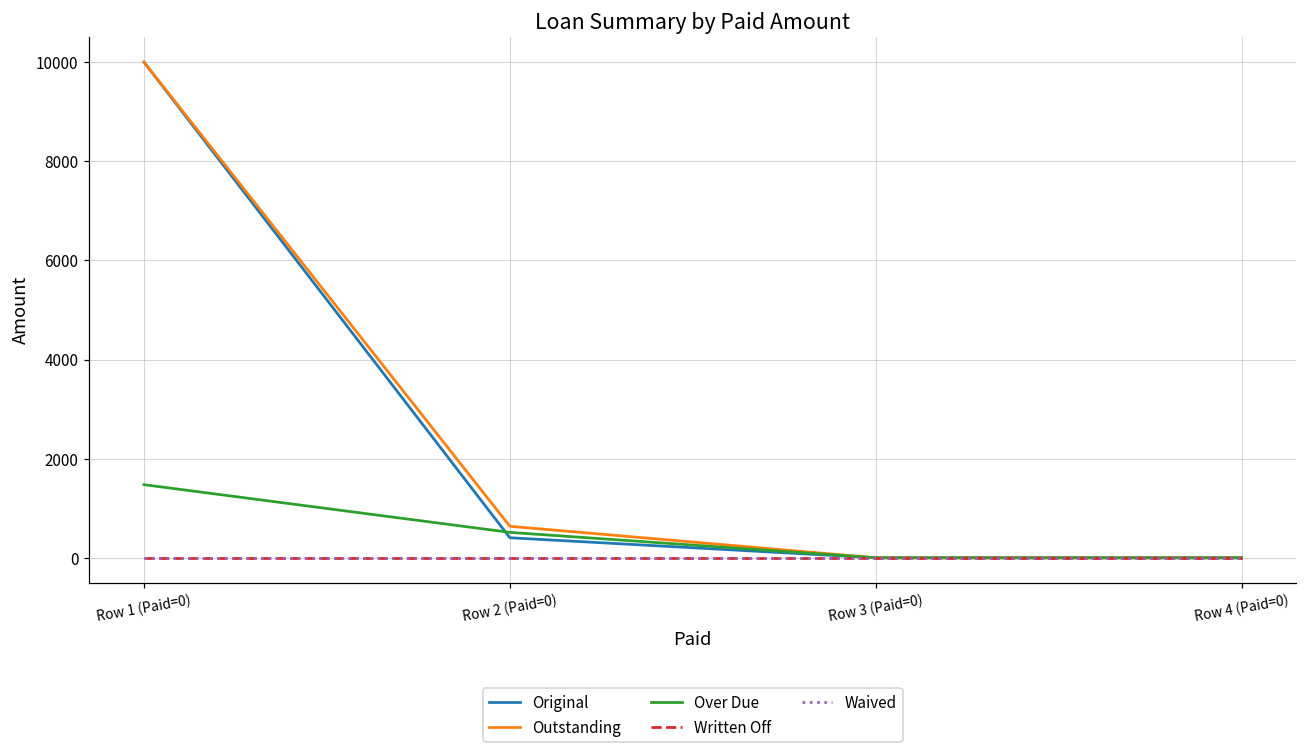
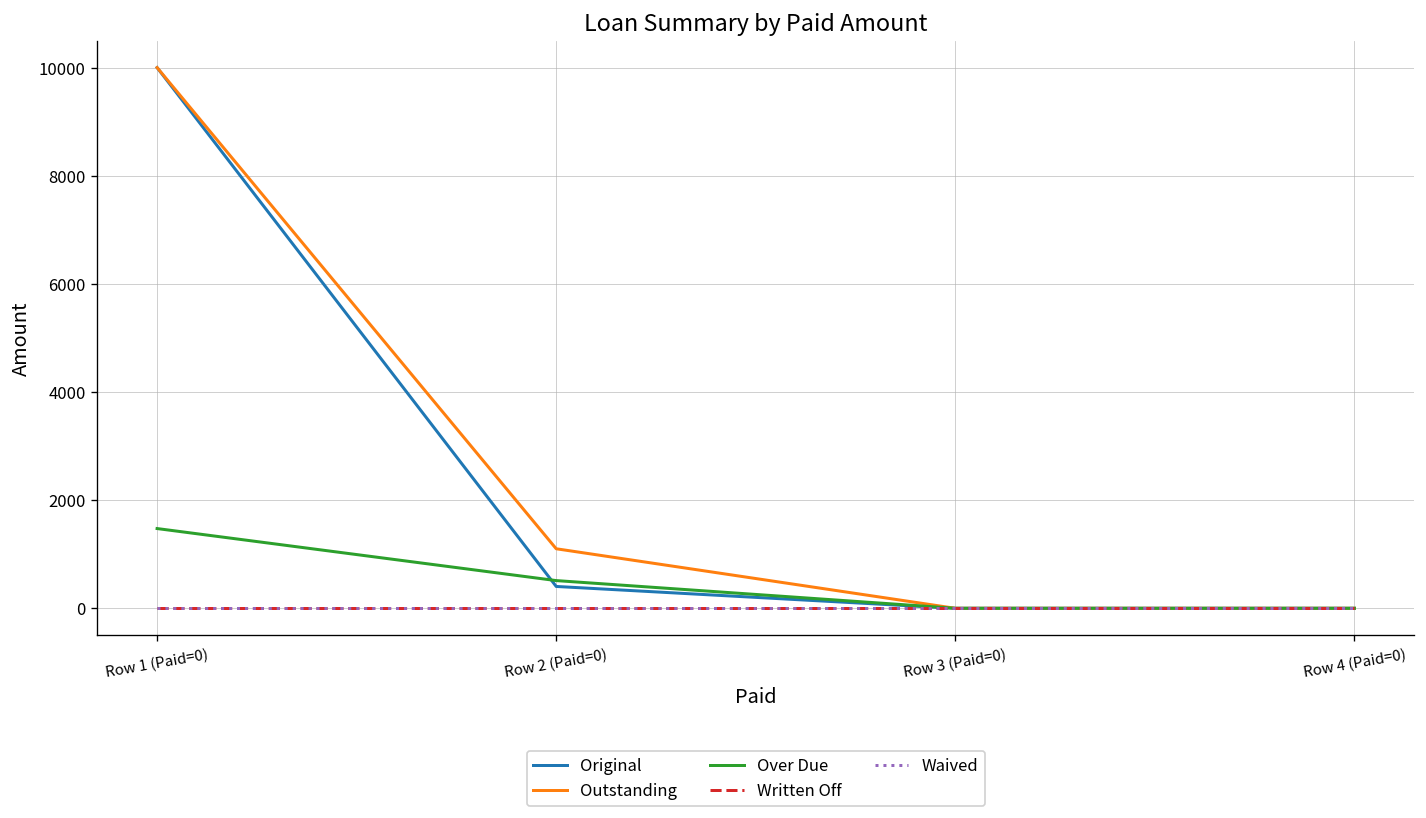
  {
    "Original": {
      "Row 2 (Paid=0)": 400
    },
    "Outstanding": {
-     "Row 2 (Paid=0)": 600
+     "Row 2 (Paid=0)": 1100
    },
    "Over Due": {
      "Row 1 (Paid=0)": 1500,
      "Row 2 (Paid=0)": 500
    },
    "Waived": {
      "Row 1 (Paid=0)": 0,
      "Row 2 (Paid=0)": 0
    }
  }
